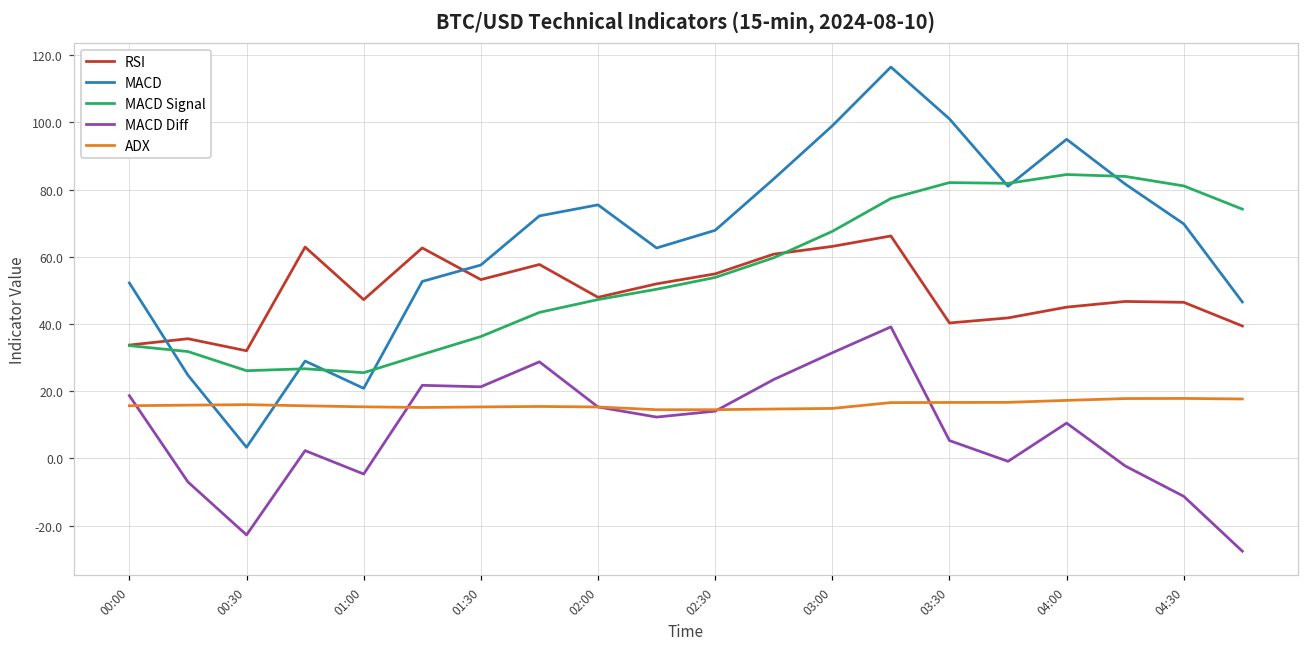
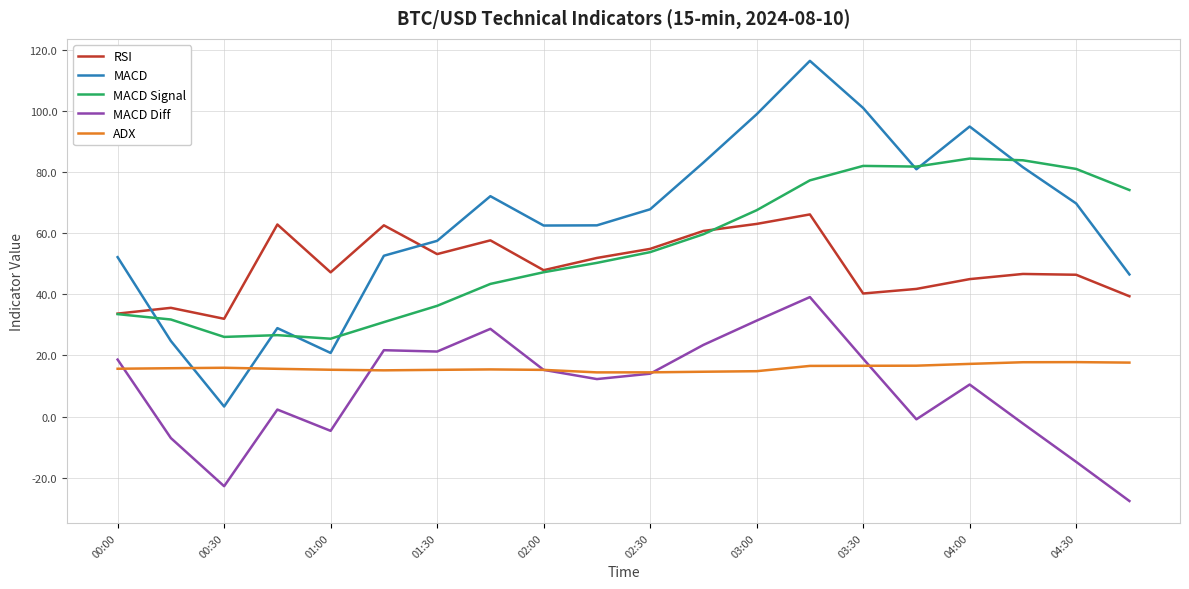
  {
    "RSI": {
      "00:30": 32,
      "01:00": 47,
      "01:30": 53,
      "02:30": 55,
      "03:00": 63,
      "03:30": 40,
      "04:00": 45,
      "04:30": 46
    },
    "MACD": {
      "00:00": 52,
      "00:30": 3,
      "01:00": 21,
      "01:30": 58,
-     "02:00": 75,
+     "02:00": 63,
      "02:30": 68,
      "03:00": 99,
      "03:30": 101,
      "04:00": 95,
      "04:30": 70
    },
    "MACD Signal": {
      "00:30": 26,
      "01:00": 25,
      "01:30": 36,
      "02:30": 54,
      "03:00": 68,
      "03:30": 82,
      "04:00": 84,
      "04:30": 81
    },
    "MACD Diff": {
      "00:00": 19,
      "00:30": -23,
      "01:00": -5,
      "01:30": 21,
      "03:00": 31,
-     "03:30": 5,
+     "03:30": 19,
      "04:00": 10,
-     "04:30": -11
+     "04:30": -15
    },
    "ADX": {
      "00:00": 16,
      "00:30": 16,
      "01:00": 15,
      "01:30": 15,
      "03:00": 15,
      "03:30": 17,
      "04:00": 17,
      "04:30": 18
    }
  }
